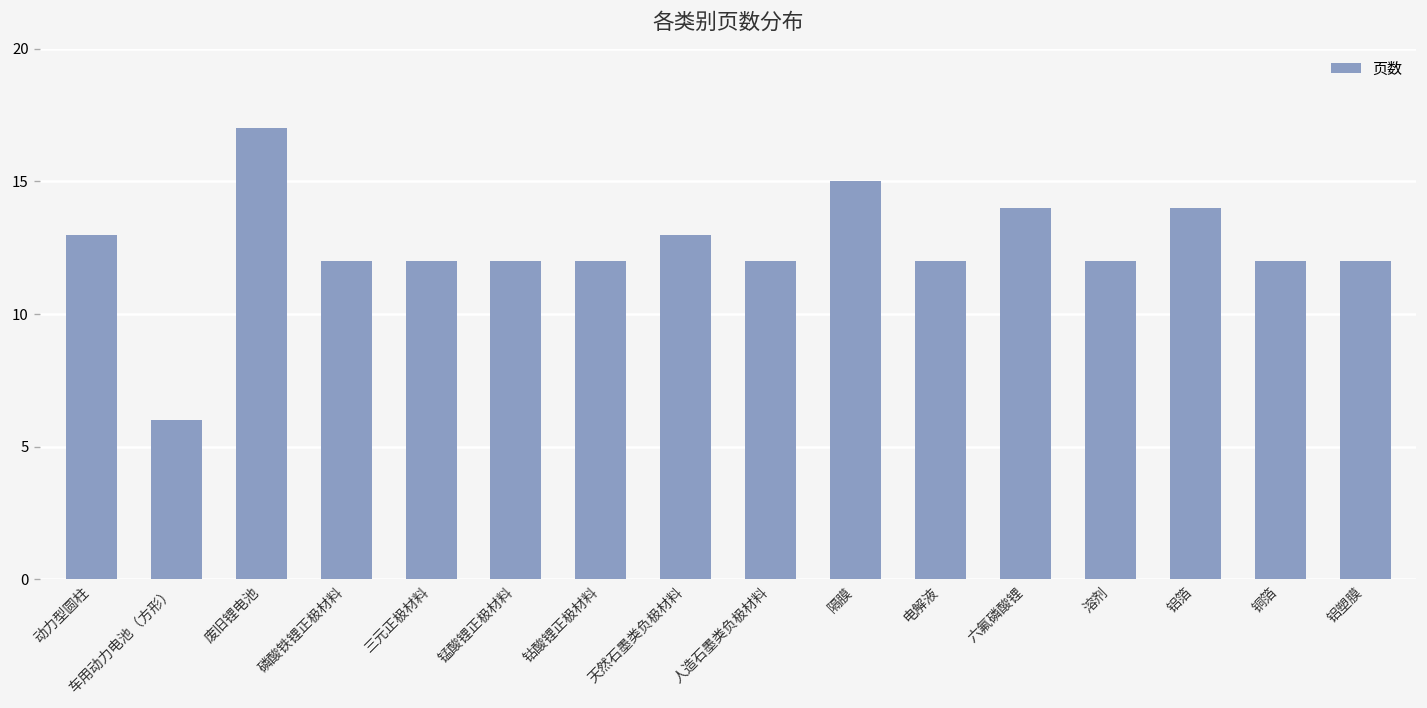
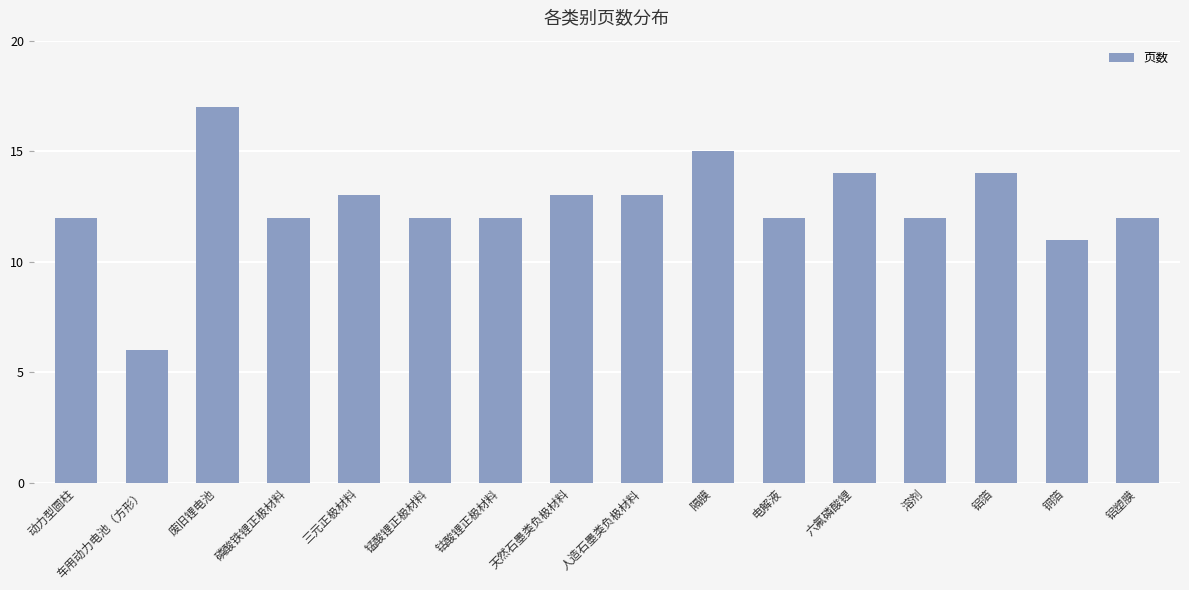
  {
-   "动力型圆柱": 13,
+   "动力型圆柱": 12,
    "车用动力电池（方形）": 6,
    "废旧锂电池": 17,
    "磷酸铁锂正极材料": 12,
-   "三元正极材料": 12,
+   "三元正极材料": 13,
    "锰酸锂正极材料": 12,
    "钴酸锂正极材料": 12,
    "天然石墨类负极材料": 13,
-   "人造石墨类负极材料": 12,
+   "人造石墨类负极材料": 13,
    "隔膜": 15,
    "电解液": 12,
    "六氟磷酸锂": 14,
    "溶剂": 12,
    "铝箔": 14,
-   "铜箔": 12,
+   "铜箔": 11,
    "铝塑膜": 12
  }
